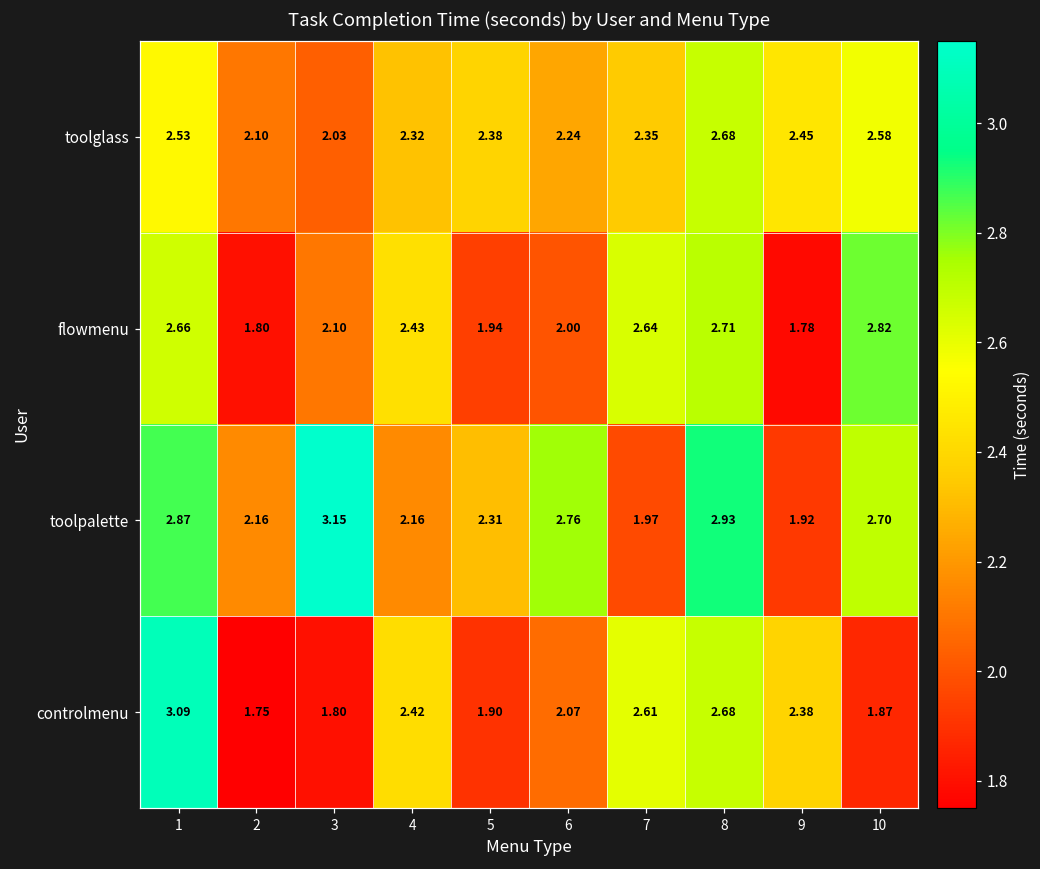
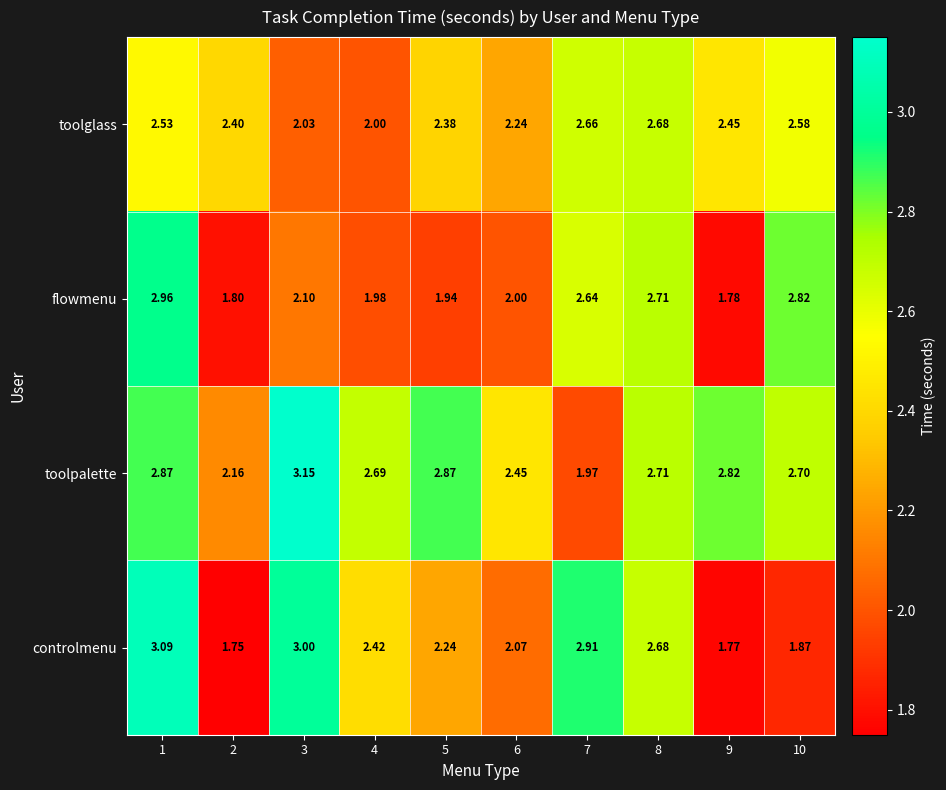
  {
    "toolglass": {
      "1": 2.53,
-     "2": 2.10,
+     "2": 2.40,
      "3": 2.03,
-     "4": 2.32,
+     "4": 2.00,
      "5": 2.38,
      "6": 2.24,
-     "7": 2.35,
+     "7": 2.66,
      "8": 2.68,
      "9": 2.45,
      "10": 2.58
    },
    "flowmenu": {
-     "1": 2.66,
+     "1": 2.96,
      "2": 1.80,
      "3": 2.10,
-     "4": 2.43,
+     "4": 1.98,
      "5": 1.94,
      "6": 2.00,
      "7": 2.64,
      "8": 2.71,
      "9": 1.78,
      "10": 2.82
    },
    "toolpalette": {
      "1": 2.87,
      "2": 2.16,
      "3": 3.15,
-     "4": 2.16,
-     "5": 2.31,
-     "6": 2.76,
+     "4": 2.69,
+     "5": 2.87,
+     "6": 2.45,
      "7": 1.97,
-     "8": 2.93,
-     "9": 1.92,
+     "8": 2.71,
+     "9": 2.82,
      "10": 2.70
    },
    "controlmenu": {
      "1": 3.09,
      "2": 1.75,
-     "3": 1.80,
+     "3": 3.00,
      "4": 2.42,
-     "5": 1.90,
+     "5": 2.24,
      "6": 2.07,
-     "7": 2.61,
+     "7": 2.91,
      "8": 2.68,
-     "9": 2.38,
+     "9": 1.77,
      "10": 1.87
    }
  }
